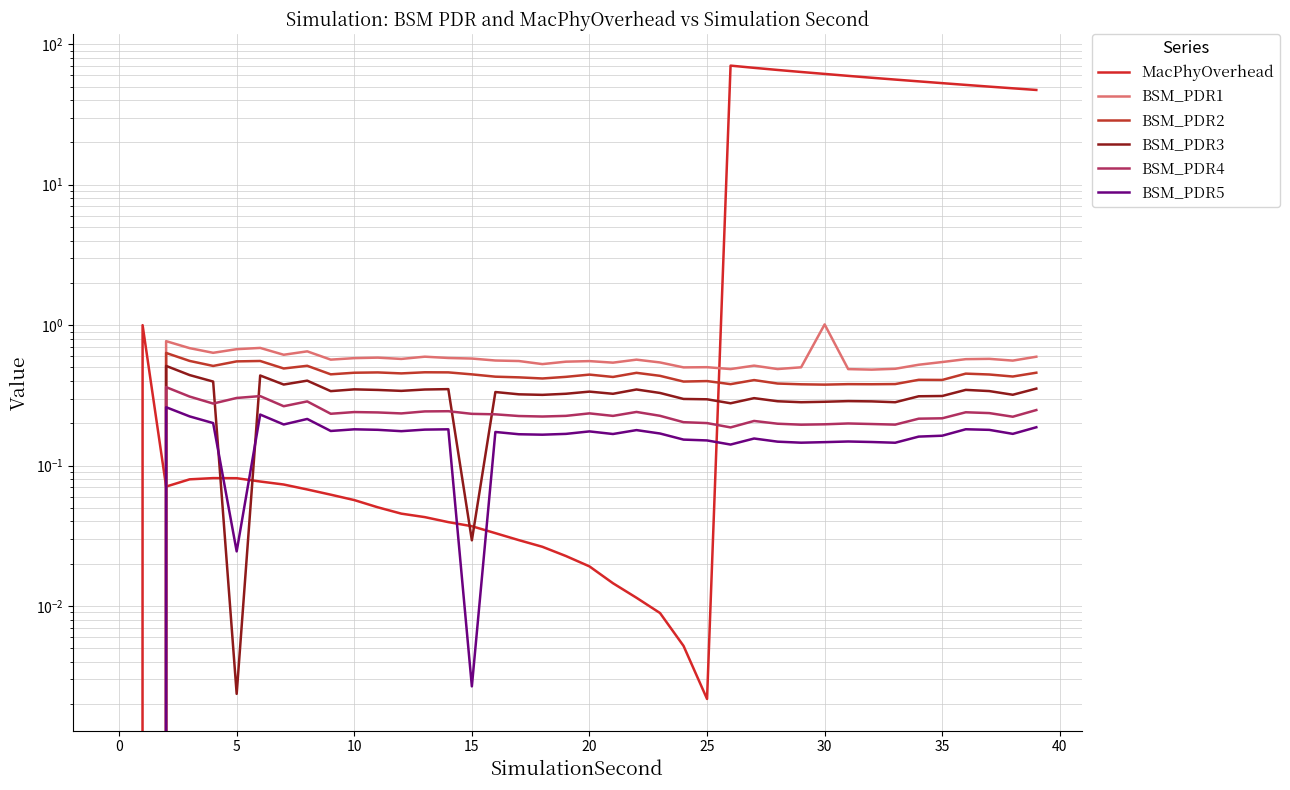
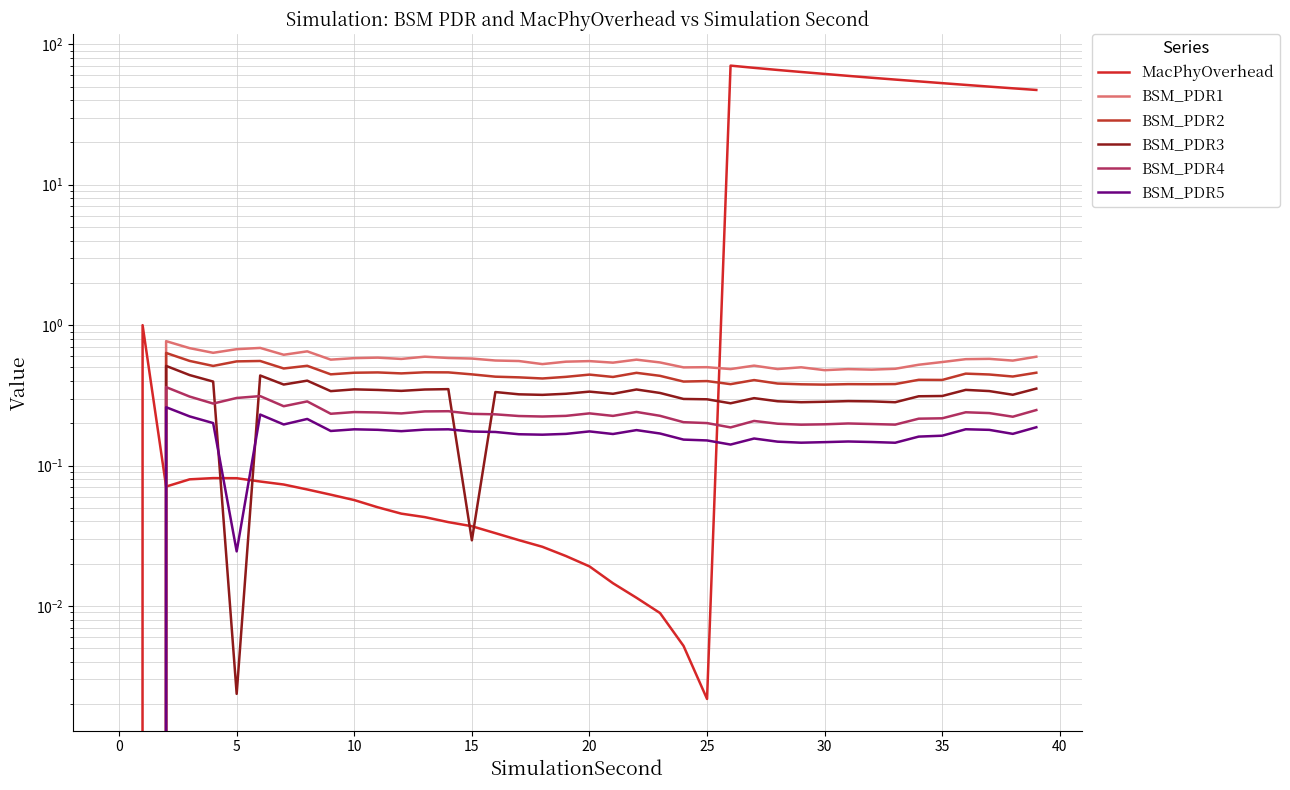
  {
    "BSM_PDR1": {
      "5": 0.7,
      "10": 0.58,
      "15": 0.58,
      "20": 0.55,
      "25": 0.50,
-     "30": 1.0,
+     "30": 0.48,
      "35": 0.55
    },
    "BSM_PDR3": {
      "5": 0.0024,
      "10": 0.35,
      "15": 0.029,
      "20": 0.34,
      "25": 0.30,
      "30": 0.28,
      "35": 0.31
    },
    "BSM_PDR5": {
      "5": 0.025,
      "10": 0.18,
-     "15": 0.0027,
+     "15": 0.17,
      "20": 0.18,
      "25": 0.15,
      "30": 0.15,
      "35": 0.16
    }
  }
